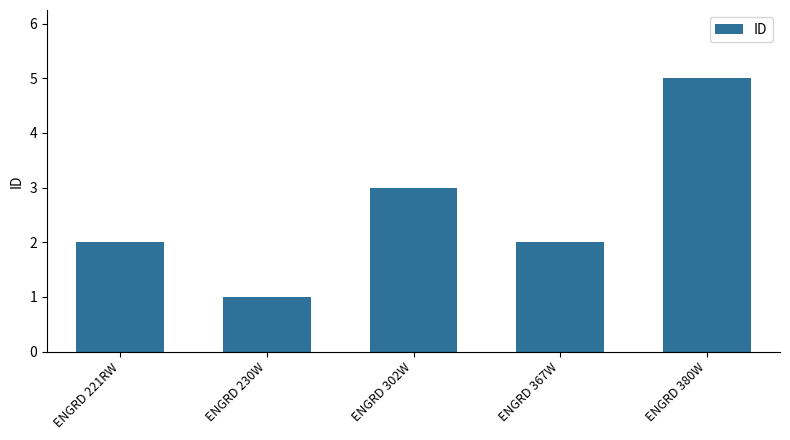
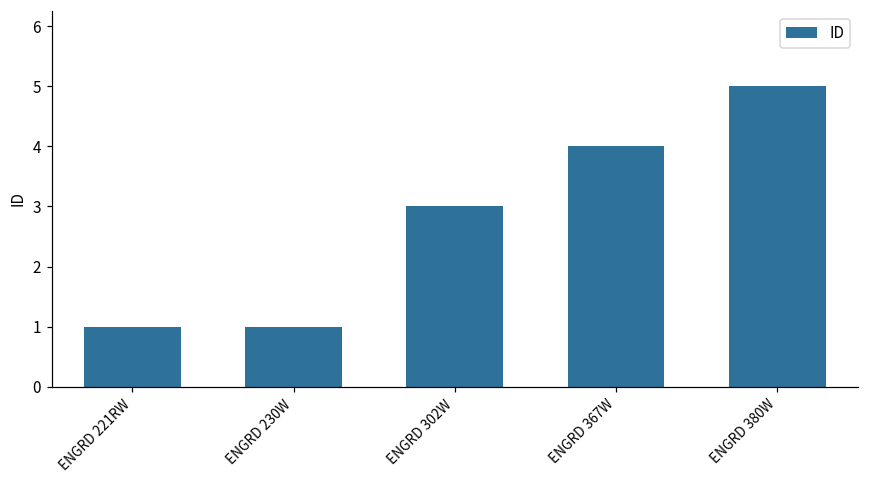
  {
-   "ENGRD 221RW": 2,
+   "ENGRD 221RW": 1,
    "ENGRD 230W": 1,
    "ENGRD 302W": 3,
-   "ENGRD 367W": 2,
+   "ENGRD 367W": 4,
    "ENGRD 380W": 5
  }
